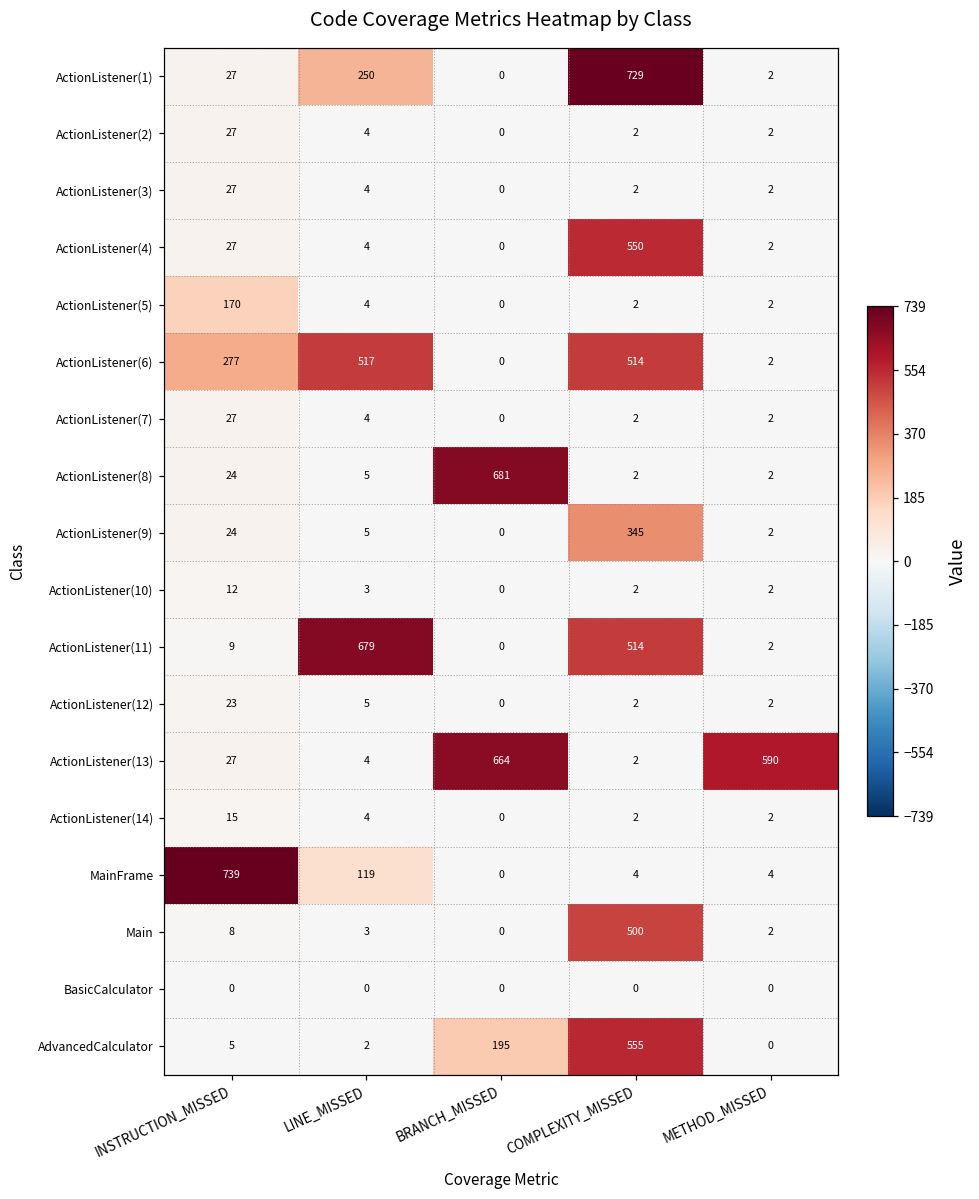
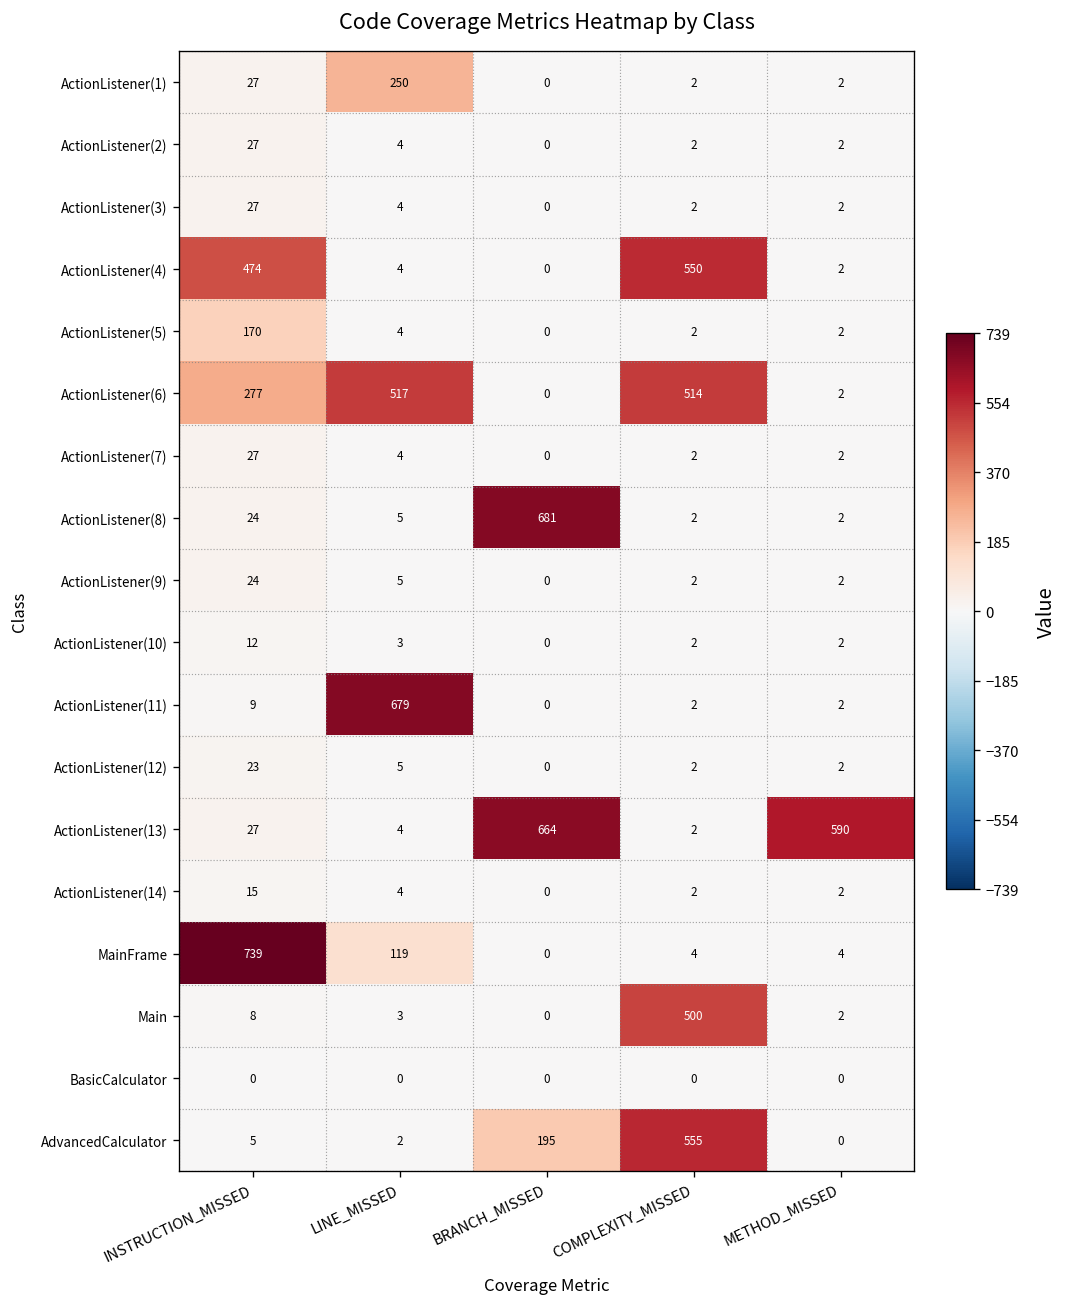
  {
    "ActionListener(1)": {
      "INSTRUCTION_MISSED": 27,
      "LINE_MISSED": 250,
      "BRANCH_MISSED": 0,
-     "COMPLEXITY_MISSED": 729,
+     "COMPLEXITY_MISSED": 2,
      "METHOD_MISSED": 2
    },
    "ActionListener(2)": {
      "INSTRUCTION_MISSED": 27,
      "LINE_MISSED": 4,
      "BRANCH_MISSED": 0,
      "COMPLEXITY_MISSED": 2,
      "METHOD_MISSED": 2
    },
    "ActionListener(3)": {
      "INSTRUCTION_MISSED": 27,
      "LINE_MISSED": 4,
      "BRANCH_MISSED": 0,
      "COMPLEXITY_MISSED": 2,
      "METHOD_MISSED": 2
    },
    "ActionListener(4)": {
-     "INSTRUCTION_MISSED": 27,
+     "INSTRUCTION_MISSED": 474,
      "LINE_MISSED": 4,
      "BRANCH_MISSED": 0,
      "COMPLEXITY_MISSED": 550,
      "METHOD_MISSED": 2
    },
    "ActionListener(5)": {
      "INSTRUCTION_MISSED": 170,
      "LINE_MISSED": 4,
      "BRANCH_MISSED": 0,
      "COMPLEXITY_MISSED": 2,
      "METHOD_MISSED": 2
    },
    "ActionListener(6)": {
      "INSTRUCTION_MISSED": 277,
      "LINE_MISSED": 517,
      "BRANCH_MISSED": 0,
      "COMPLEXITY_MISSED": 514,
      "METHOD_MISSED": 2
    },
    "ActionListener(7)": {
      "INSTRUCTION_MISSED": 27,
      "LINE_MISSED": 4,
      "BRANCH_MISSED": 0,
      "COMPLEXITY_MISSED": 2,
      "METHOD_MISSED": 2
    },
    "ActionListener(8)": {
      "INSTRUCTION_MISSED": 24,
      "LINE_MISSED": 5,
      "BRANCH_MISSED": 681,
      "COMPLEXITY_MISSED": 2,
      "METHOD_MISSED": 2
    },
    "ActionListener(9)": {
      "INSTRUCTION_MISSED": 24,
      "LINE_MISSED": 5,
      "BRANCH_MISSED": 0,
-     "COMPLEXITY_MISSED": 345,
+     "COMPLEXITY_MISSED": 2,
      "METHOD_MISSED": 2
    },
    "ActionListener(10)": {
      "INSTRUCTION_MISSED": 12,
      "LINE_MISSED": 3,
      "BRANCH_MISSED": 0,
      "COMPLEXITY_MISSED": 2,
      "METHOD_MISSED": 2
    },
    "ActionListener(11)": {
      "INSTRUCTION_MISSED": 9,
      "LINE_MISSED": 679,
      "BRANCH_MISSED": 0,
-     "COMPLEXITY_MISSED": 514,
+     "COMPLEXITY_MISSED": 2,
      "METHOD_MISSED": 2
    },
    "ActionListener(12)": {
      "INSTRUCTION_MISSED": 23,
      "LINE_MISSED": 5,
      "BRANCH_MISSED": 0,
      "COMPLEXITY_MISSED": 2,
      "METHOD_MISSED": 2
    },
    "ActionListener(13)": {
      "INSTRUCTION_MISSED": 27,
      "LINE_MISSED": 4,
      "BRANCH_MISSED": 664,
      "COMPLEXITY_MISSED": 2,
      "METHOD_MISSED": 590
    },
    "ActionListener(14)": {
      "INSTRUCTION_MISSED": 15,
      "LINE_MISSED": 4,
      "BRANCH_MISSED": 0,
      "COMPLEXITY_MISSED": 2,
      "METHOD_MISSED": 2
    },
    "MainFrame": {
      "INSTRUCTION_MISSED": 739,
      "LINE_MISSED": 119,
      "BRANCH_MISSED": 0,
      "COMPLEXITY_MISSED": 4,
      "METHOD_MISSED": 4
    },
    "Main": {
      "INSTRUCTION_MISSED": 8,
      "LINE_MISSED": 3,
      "BRANCH_MISSED": 0,
      "COMPLEXITY_MISSED": 500,
      "METHOD_MISSED": 2
    },
    "BasicCalculator": {
      "INSTRUCTION_MISSED": 0,
      "LINE_MISSED": 0,
      "BRANCH_MISSED": 0,
      "COMPLEXITY_MISSED": 0,
      "METHOD_MISSED": 0
    },
    "AdvancedCalculator": {
      "INSTRUCTION_MISSED": 5,
      "LINE_MISSED": 2,
      "BRANCH_MISSED": 195,
      "COMPLEXITY_MISSED": 555,
      "METHOD_MISSED": 0
    }
  }
